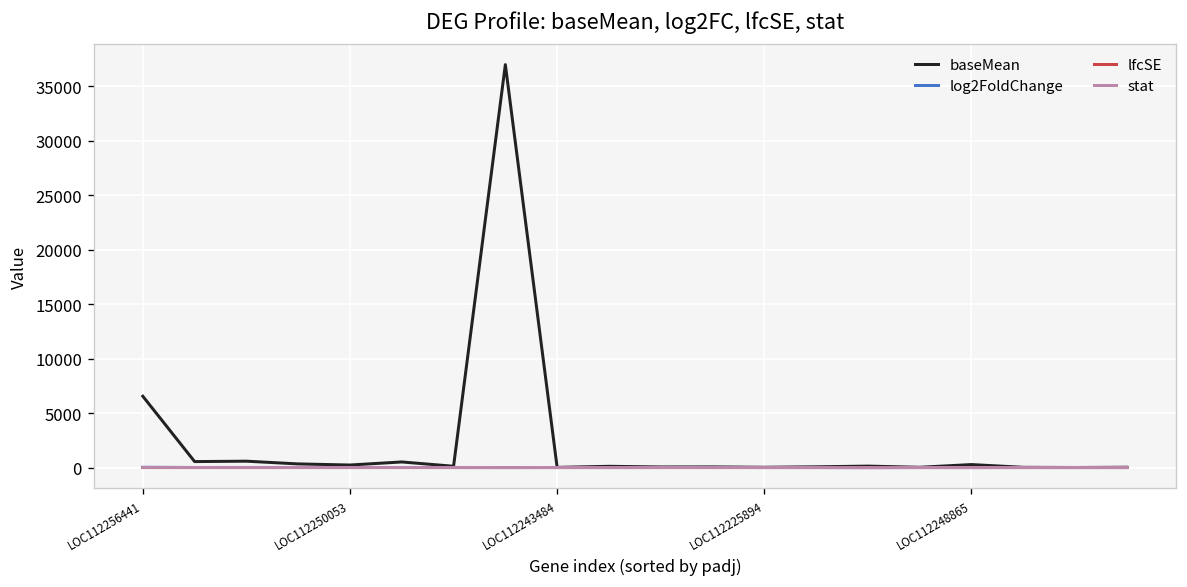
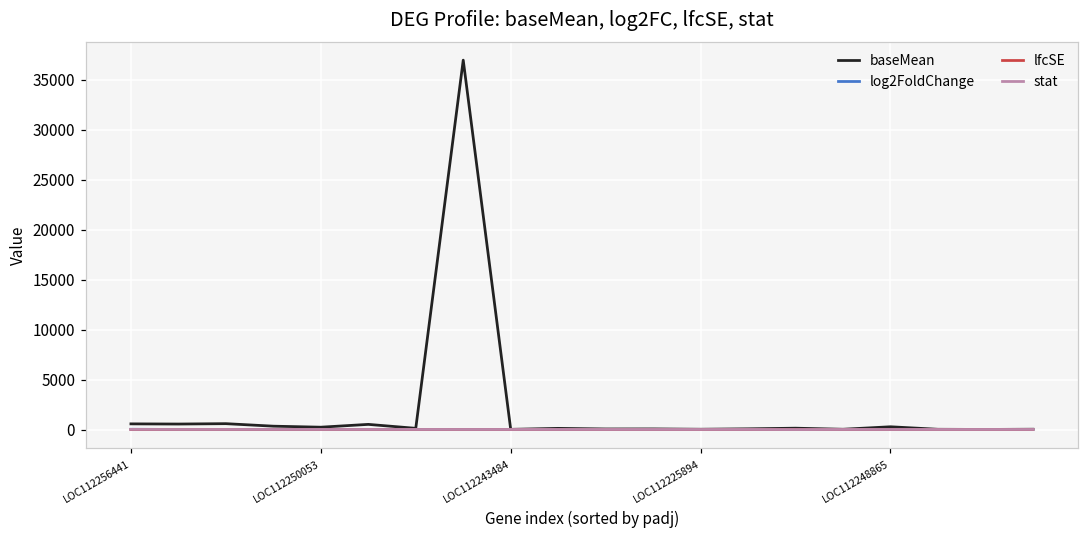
  {
    "baseMean": {
-     "LOC112256441": 7000
+     "LOC112256441": 1000
    },
    "stat": {
      "LOC112256441": 0
    }
  }
